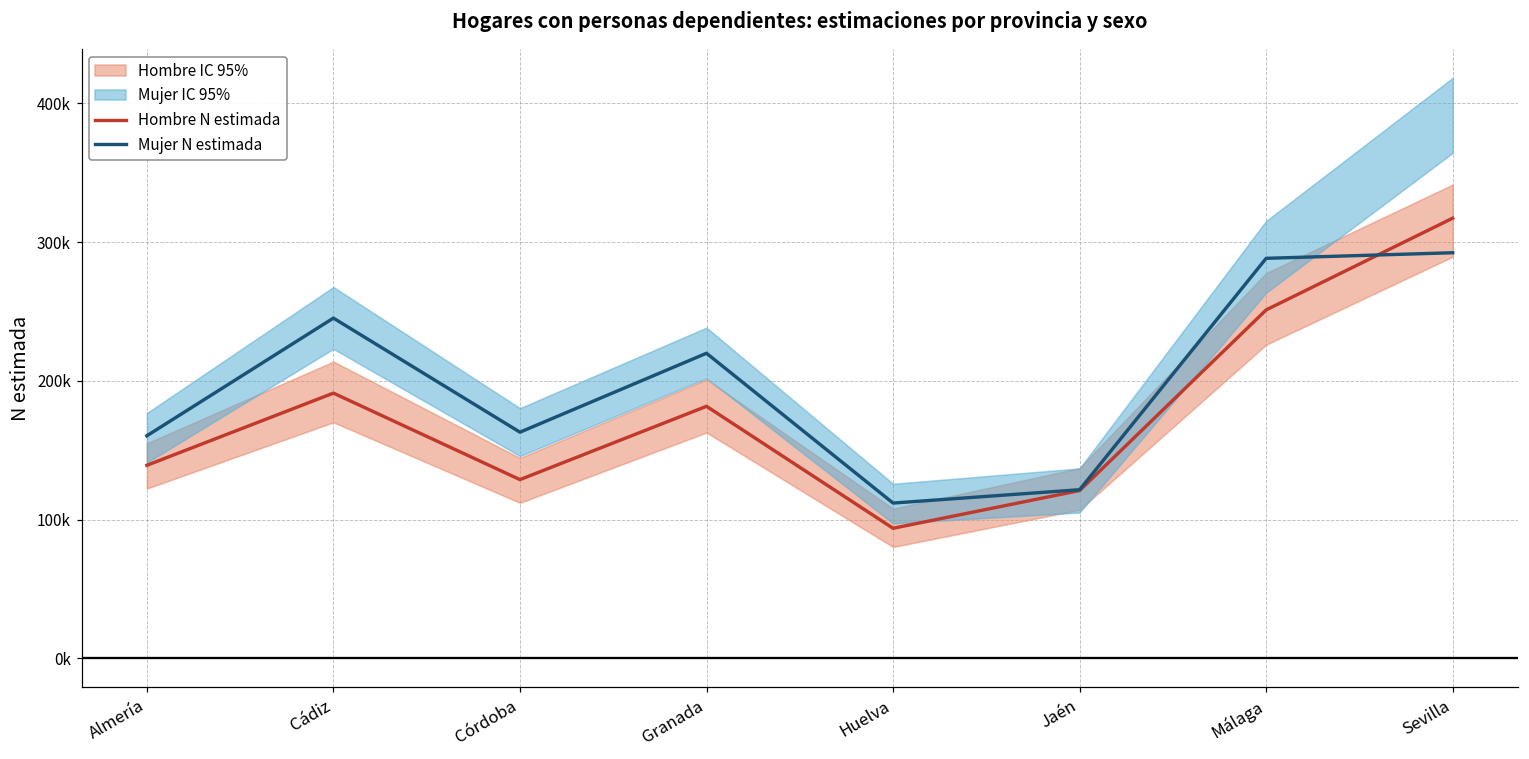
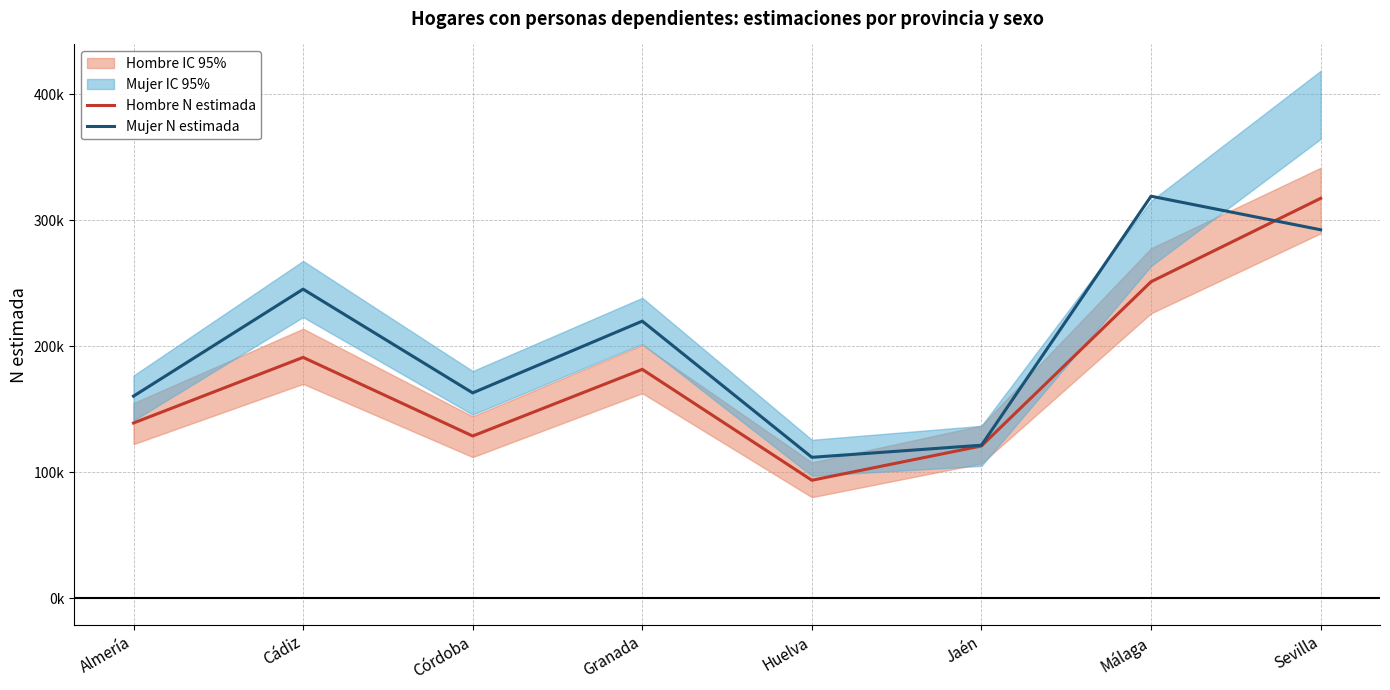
  {
    "Hombre N estimada": {
      "Almería": 139000,
      "Cádiz": 191000,
      "Córdoba": 129000,
      "Granada": 182000,
      "Huelva": 94000,
      "Málaga": 251000,
      "Sevilla": 317000
    },
    "Mujer N estimada": {
      "Almería": 160000,
      "Cádiz": 245000,
      "Córdoba": 163000,
      "Granada": 220000,
      "Huelva": 112000,
-     "Málaga": 288000,
+     "Málaga": 319000,
      "Sevilla": 292000
    }
  }
